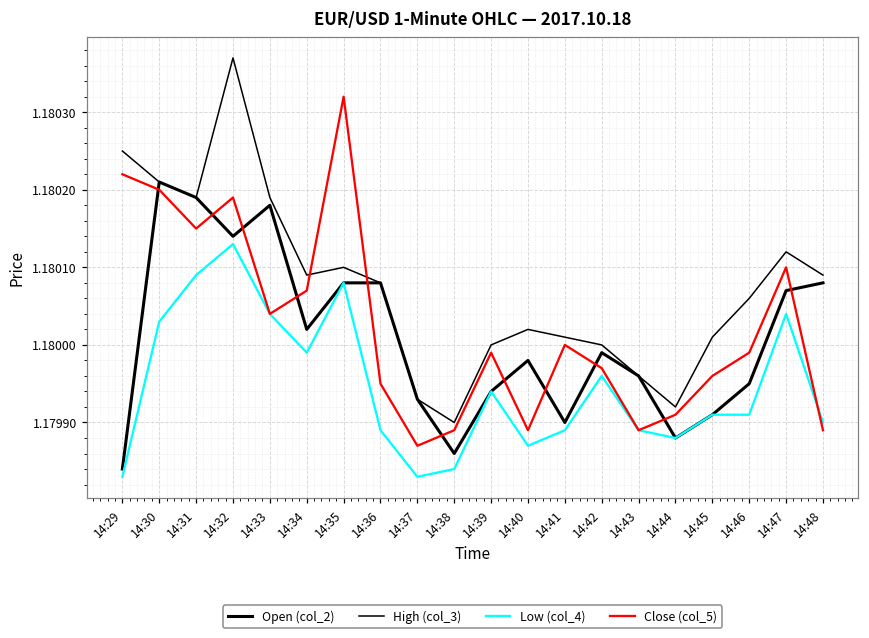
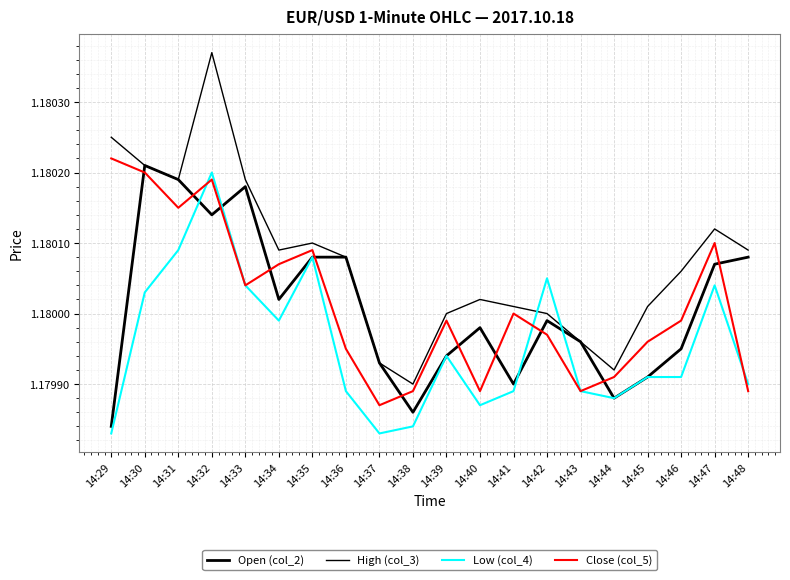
  {
    "Low (col_4)": {
      "14:29": 1.17983,
      "14:30": 1.18003,
      "14:31": 1.18009,
-     "14:32": 1.18013,
+     "14:32": 1.18020,
      "14:34": 1.17999,
      "14:36": 1.17989,
      "14:37": 1.17983,
      "14:38": 1.17984,
      "14:40": 1.17987,
      "14:41": 1.17989,
-     "14:42": 1.17996,
+     "14:42": 1.18005,
      "14:46": 1.17991,
      "14:47": 1.18004,
      "14:48": 1.17990
    },
    "Close (col_5)": {
      "14:29": 1.18022,
      "14:30": 1.18020,
      "14:31": 1.18015,
      "14:32": 1.18019,
      "14:34": 1.18007,
-     "14:35": 1.18032,
+     "14:35": 1.18009,
      "14:36": 1.17995,
      "14:37": 1.17987,
      "14:38": 1.17989,
      "14:39": 1.17999,
      "14:40": 1.17989,
      "14:41": 1.18000,
      "14:42": 1.17997,
      "14:44": 1.17991,
      "14:45": 1.17996,
      "14:46": 1.17999,
      "14:47": 1.18010,
      "14:48": 1.17989
    }
  }
